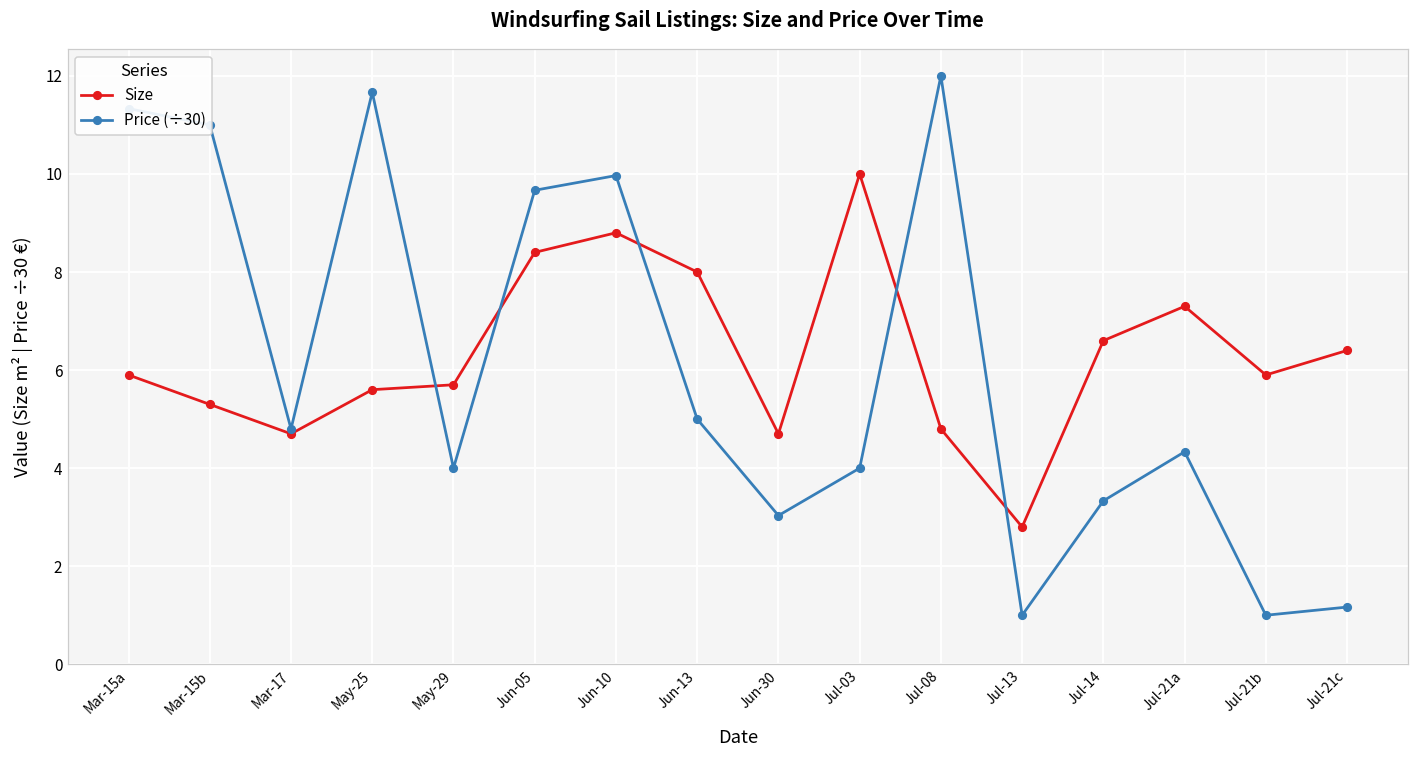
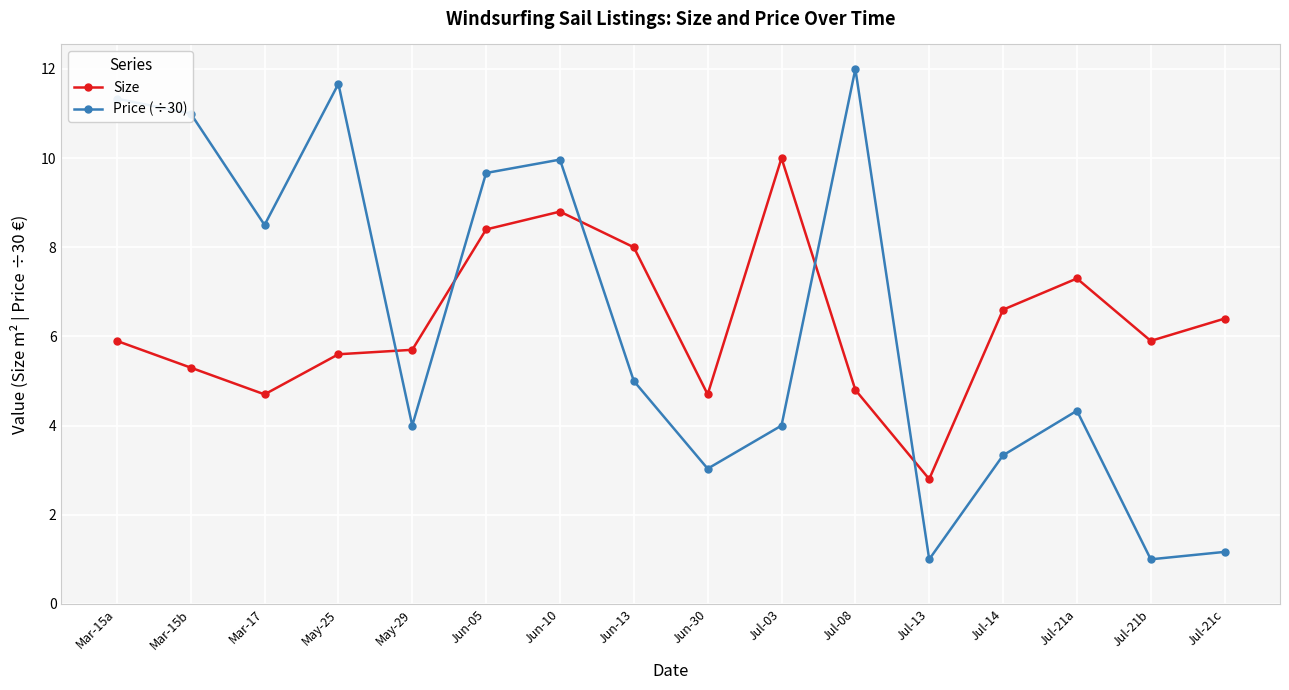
  {
    "Size": {
      "Mar-15a": 5.9,
      "Mar-15b": 5.3,
      "Mar-17": 4.7,
      "May-25": 5.6,
      "May-29": 5.7,
      "Jun-05": 8.4,
      "Jun-10": 8.8,
      "Jun-13": 8.0,
      "Jun-30": 4.7,
      "Jul-03": 10.0,
      "Jul-08": 4.8,
      "Jul-13": 2.8,
      "Jul-14": 6.6,
      "Jul-21a": 7.3,
      "Jul-21b": 5.9,
      "Jul-21c": 6.4
    },
    "Price (÷30)": {
-     "Mar-17": 4.8,
+     "Mar-17": 8.5,
      "May-25": 11.7,
      "May-29": 4.0,
      "Jun-05": 9.7,
      "Jun-10": 10.0,
      "Jun-13": 5.0,
      "Jun-30": 3.0,
      "Jul-03": 4.0,
      "Jul-08": 12.0,
      "Jul-13": 1.0,
      "Jul-14": 3.3,
      "Jul-21a": 4.3,
      "Jul-21b": 1.0,
      "Jul-21c": 1.2
    }
  }
